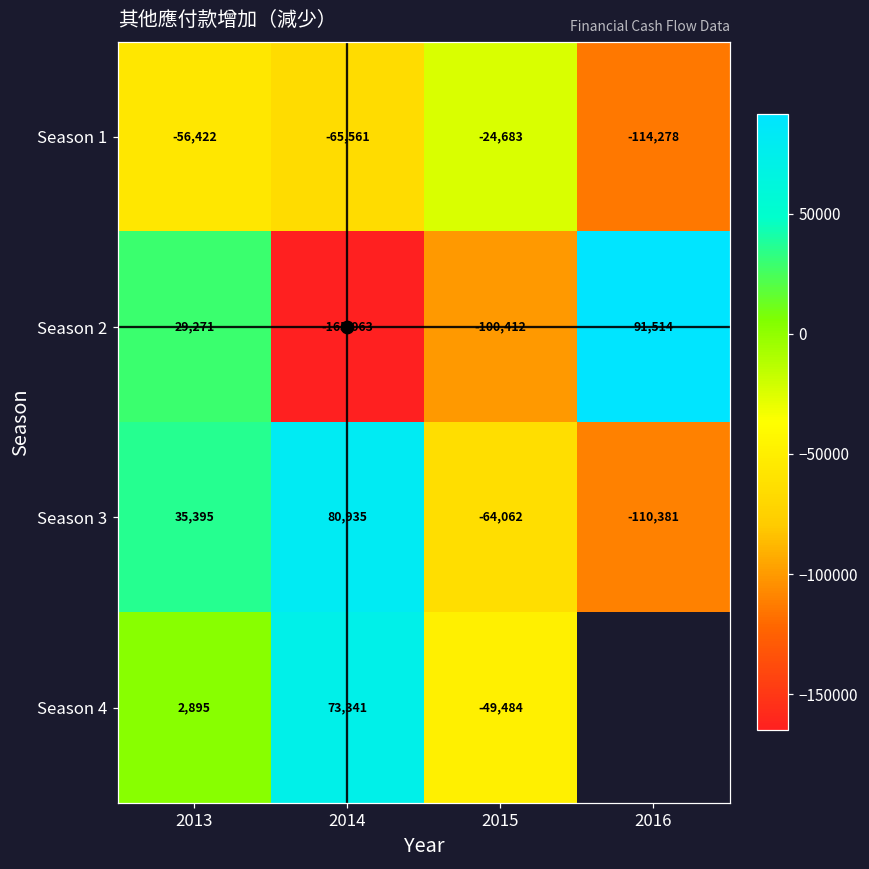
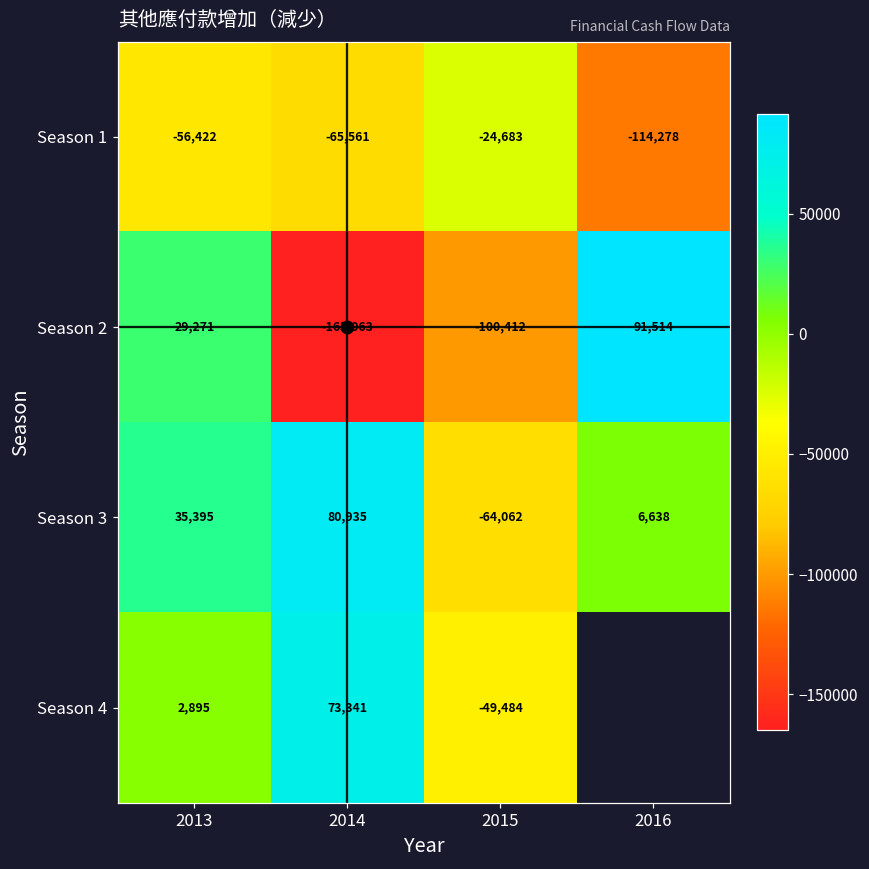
  {
    "Season 1": {
      "2013": "-56,422",
      "2014": "-65,561",
      "2015": "-24,683",
      "2016": "-114,278"
    },
    "Season 2": {
      "2013": "29,271",
      "2015": "-100,412",
      "2016": "91,514"
    },
    "Season 3": {
      "2013": "35,395",
      "2014": "80,935",
      "2015": "-64,062",
-     "2016": "-110,381"
+     "2016": "6,638"
    },
    "Season 4": {
      "2013": "2,895",
      "2014": "73,341",
      "2015": "-49,484"
    }
  }
